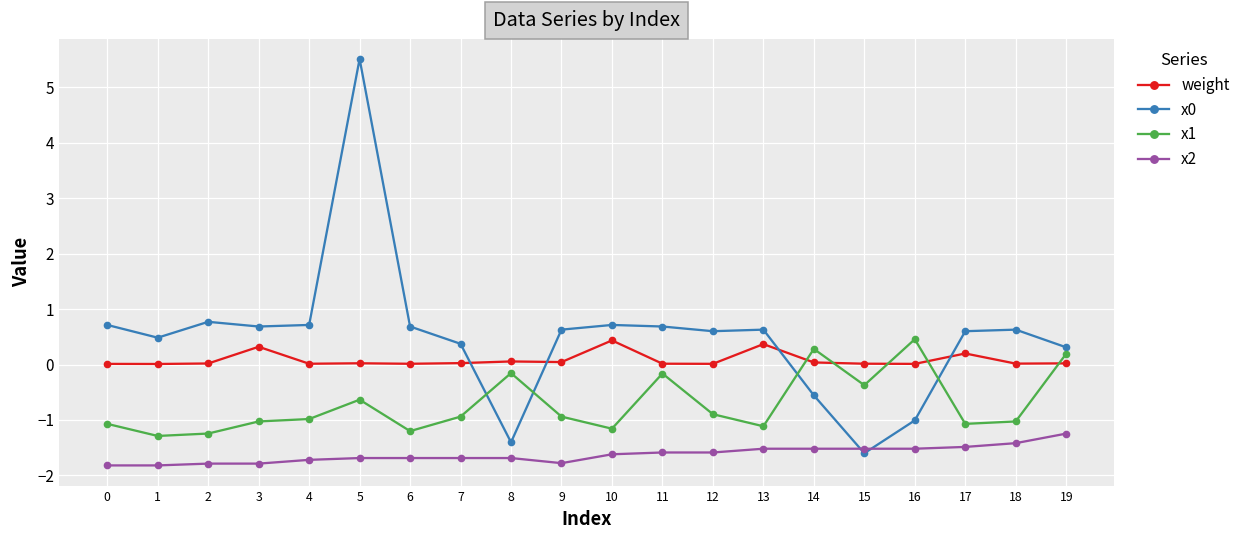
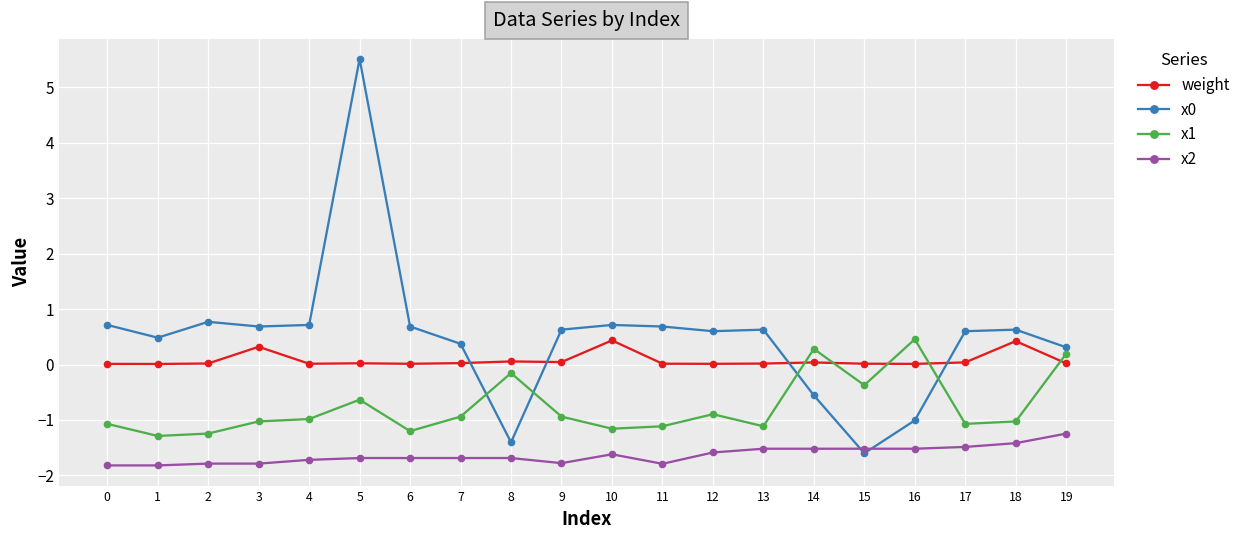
  {
    "weight": {
      "0": 0.0,
      "1": 0.0,
      "2": 0.0,
      "3": 0.3,
      "4": 0.0,
      "5": 0.0,
      "6": 0.0,
      "7": 0.0,
      "8": 0.1,
      "9": 0.0,
      "10": 0.4,
      "11": 0.0,
      "12": 0.0,
-     "13": 0.4,
+     "13": 0.0,
      "14": 0.0,
      "15": 0.0,
      "16": 0.0,
-     "17": 0.2,
-     "18": 0.0,
+     "17": 0.0,
+     "18": 0.4,
      "19": 0.0
    },
    "x0": {
      "0": 0.7,
      "1": 0.5,
      "2": 0.8,
      "3": 0.7,
      "4": 0.7,
      "5": 5.5,
      "6": 0.7,
      "7": 0.4,
      "8": -1.4,
      "9": 0.6,
      "10": 0.7,
      "11": 0.7,
      "12": 0.6,
      "13": 0.6,
      "14": -0.6,
      "15": -1.6,
      "16": -1.0,
      "17": 0.6,
      "18": 0.6,
      "19": 0.3
    },
    "x1": {
      "0": -1.1,
      "1": -1.3,
      "2": -1.2,
      "3": -1.0,
      "4": -1.0,
      "5": -0.6,
      "6": -1.2,
      "7": -0.9,
      "8": -0.2,
      "9": -0.9,
      "10": -1.2,
-     "11": -0.2,
+     "11": -1.1,
      "12": -0.9,
      "13": -1.1,
      "14": 0.3,
      "15": -0.4,
      "16": 0.5,
      "17": -1.1,
      "18": -1.0,
      "19": 0.2
    },
    "x2": {
      "0": -1.8,
      "1": -1.8,
      "2": -1.8,
      "3": -1.8,
      "4": -1.7,
      "5": -1.7,
      "6": -1.7,
      "7": -1.7,
      "8": -1.7,
      "9": -1.8,
      "10": -1.6,
-     "11": -1.6,
+     "11": -1.8,
      "12": -1.6,
      "13": -1.5,
      "14": -1.5,
      "15": -1.5,
      "16": -1.5,
      "17": -1.5,
      "18": -1.4,
      "19": -1.2
    }
  }
